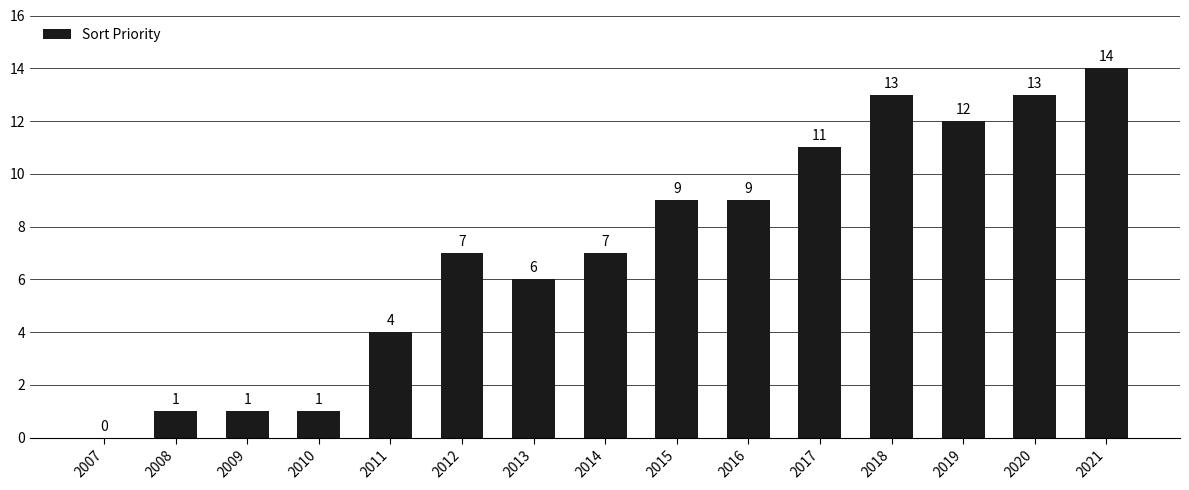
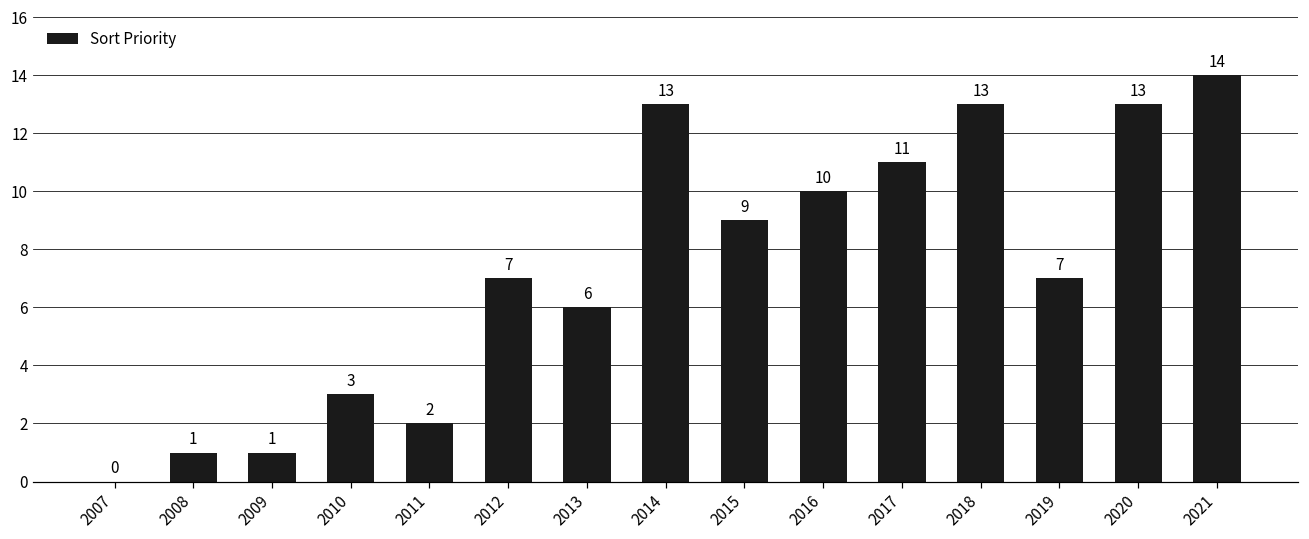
  {
    "2007": 0,
    "2008": 1,
    "2009": 1,
-   "2010": 1,
-   "2011": 4,
+   "2010": 3,
+   "2011": 2,
    "2012": 7,
    "2013": 6,
-   "2014": 7,
+   "2014": 13,
    "2015": 9,
-   "2016": 9,
+   "2016": 10,
    "2017": 11,
    "2018": 13,
-   "2019": 12,
+   "2019": 7,
    "2020": 13,
    "2021": 14
  }
